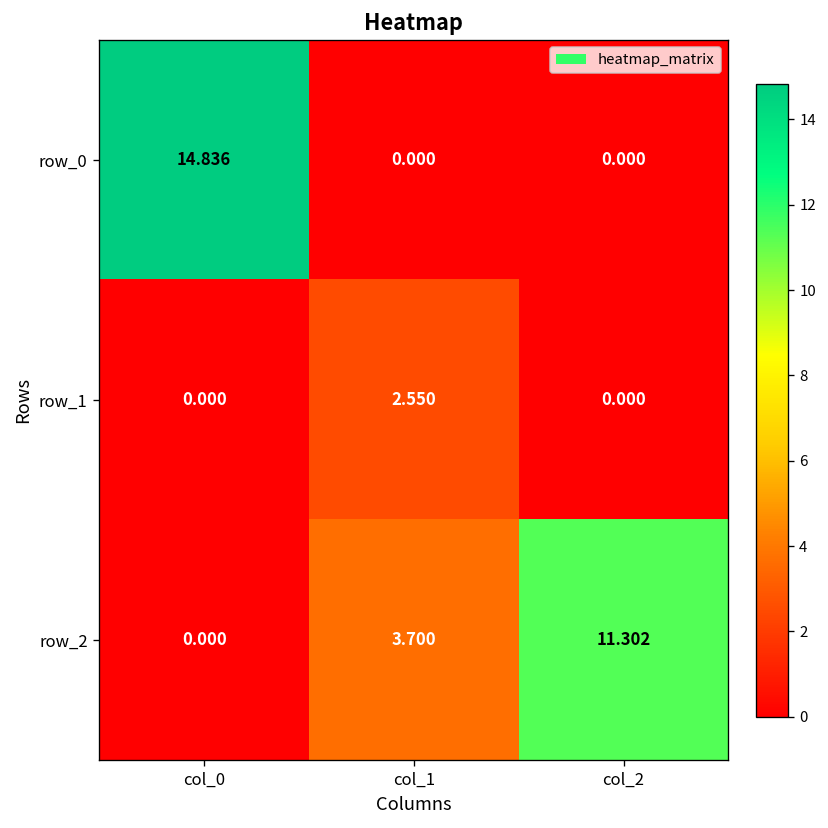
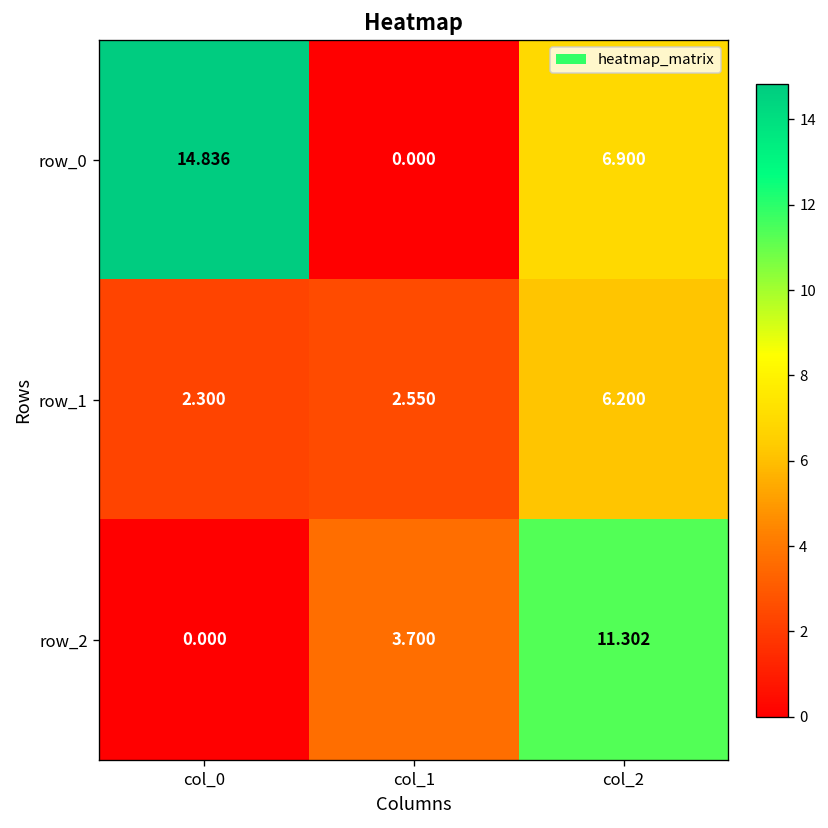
  {
    "row_0": {
      "col_0": 14.836,
      "col_1": 0.000,
-     "col_2": 0.000
+     "col_2": 6.900
    },
    "row_1": {
-     "col_0": 0.000,
+     "col_0": 2.300,
      "col_1": 2.550,
-     "col_2": 0.000
+     "col_2": 6.200
    },
    "row_2": {
      "col_0": 0.000,
      "col_1": 3.700,
      "col_2": 11.302
    }
  }
